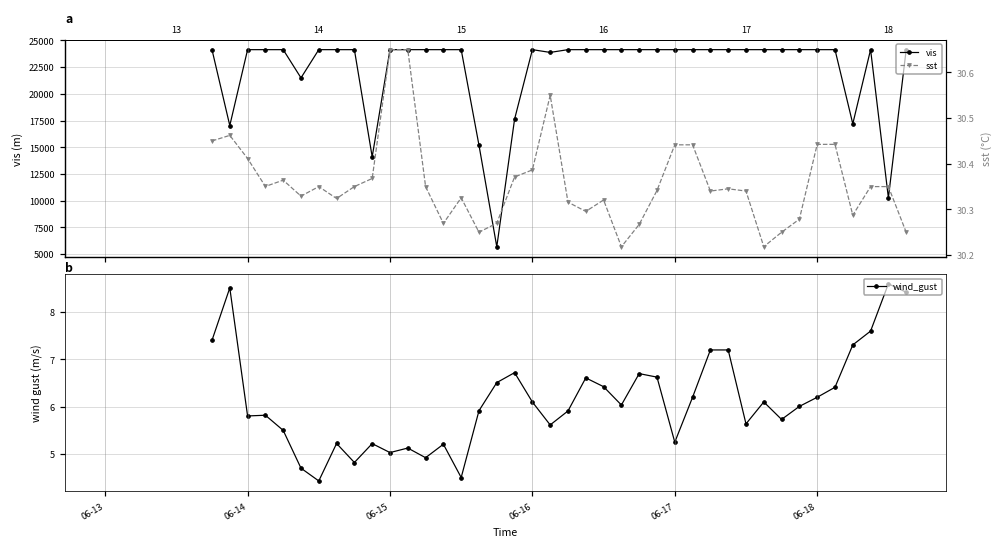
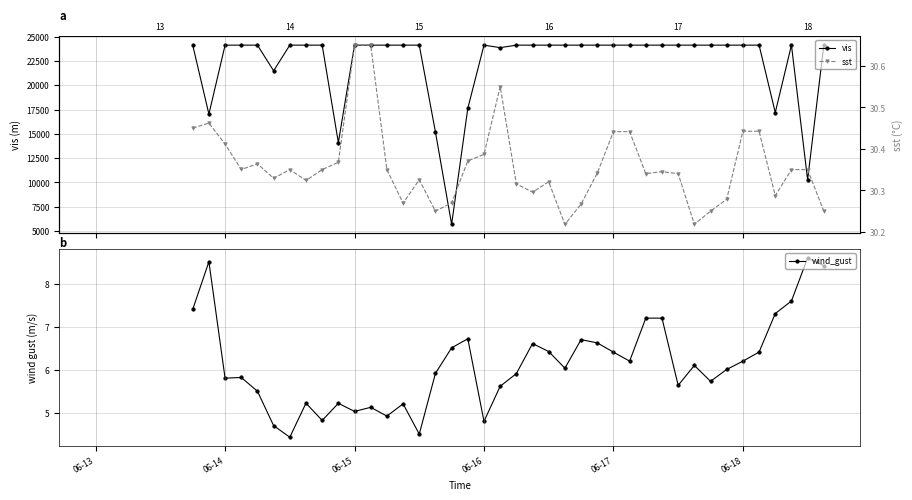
  {
    "b": {
      "06-14": 5.8,
      "06-15": 5.0,
-     "06-16": 6.1,
-     "06-17": 5.2,
+     "06-16": 4.8,
+     "06-17": 6.4,
      "06-18": 6.2
    }
  }
